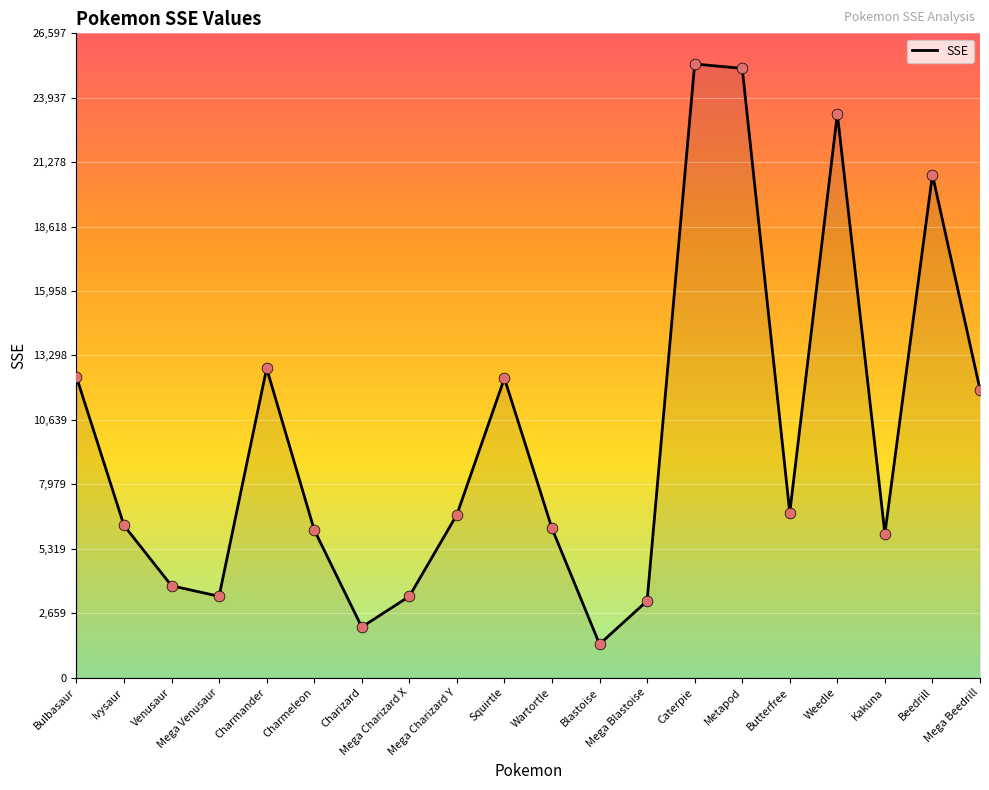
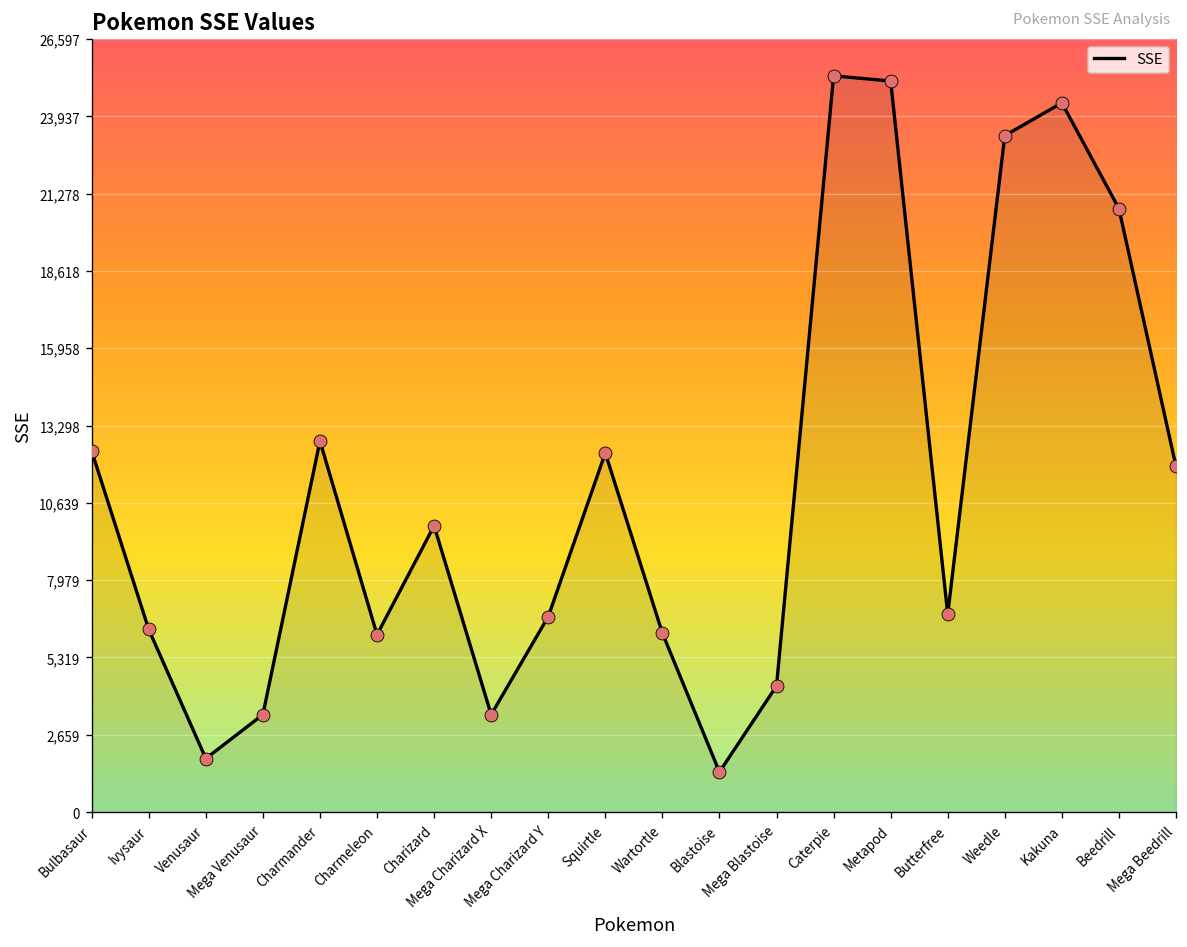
  {
    "Bulbasaur": "12,400",
    "Ivysaur": "6,300",
-   "Venusaur": "3,800",
+   "Venusaur": "1,800",
    "Mega Venusaur": "3,400",
    "Charmander": "12,800",
    "Charmeleon": "6,100",
-   "Charizard": "2,100",
+   "Charizard": "9,900",
    "Mega Charizard X": "3,400",
    "Mega Charizard Y": "6,700",
    "Squirtle": "12,400",
    "Wartortle": "6,200",
    "Blastoise": "1,400",
-   "Mega Blastoise": "3,200",
+   "Mega Blastoise": "4,300",
    "Caterpie": "25,300",
    "Metapod": "25,200",
    "Butterfree": "6,800",
    "Weedle": "23,300",
-   "Kakuna": "5,900",
+   "Kakuna": "24,400",
    "Beedrill": "20,800",
    "Mega Beedrill": "11,900"
  }
